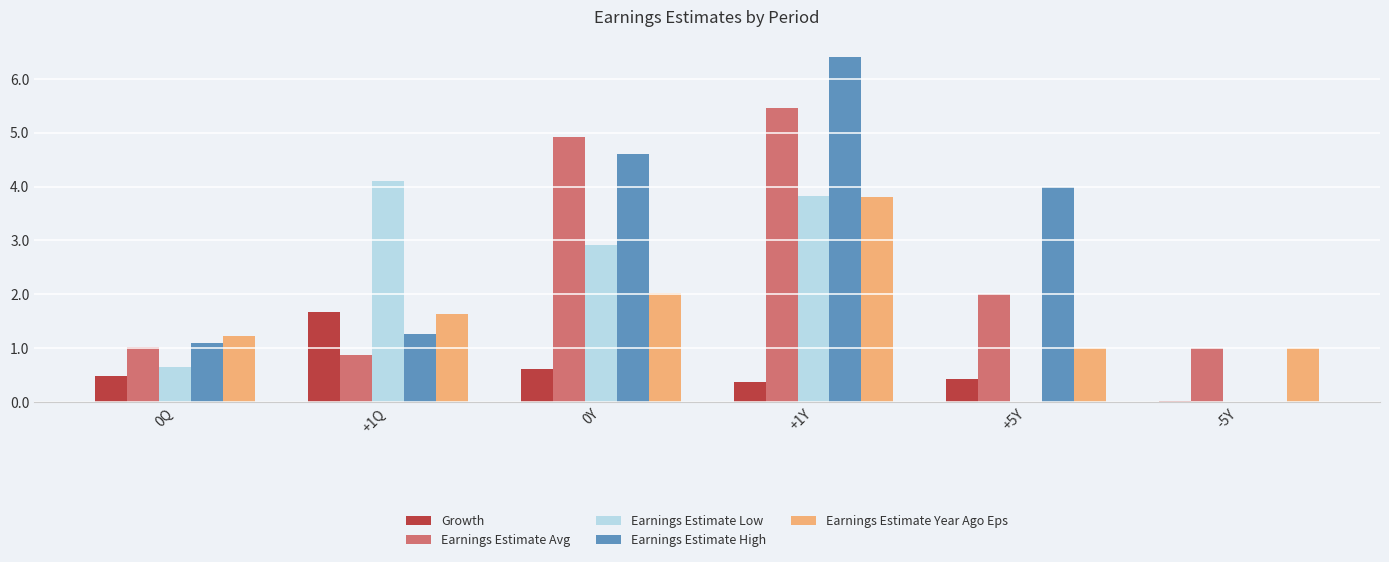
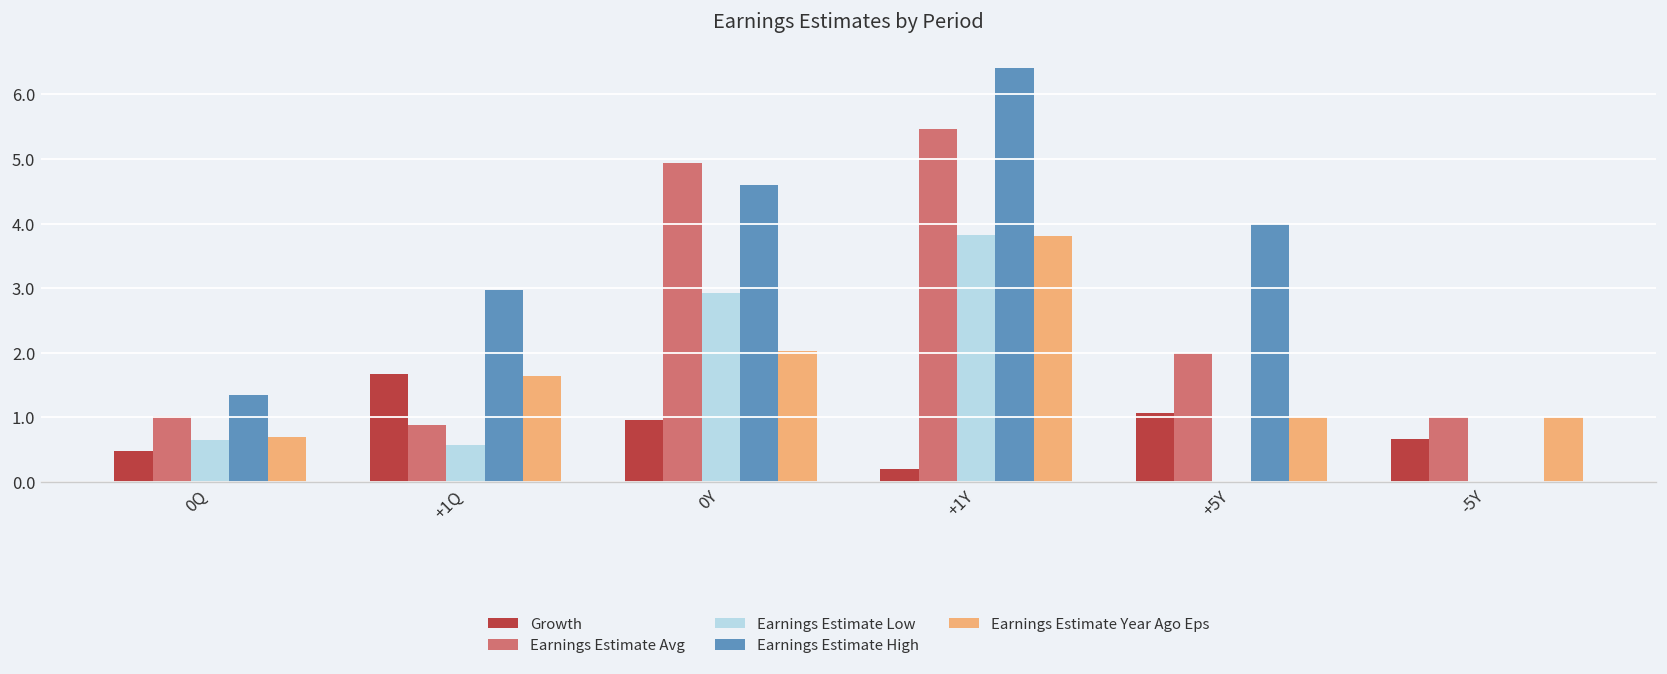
  {
    "Growth": {
      "0Q": 0.5,
      "+1Q": 1.7,
-     "0Y": 0.6,
-     "+1Y": 0.4,
-     "+5Y": 0.4,
-     "-5Y": 0.0
+     "0Y": 1.0,
+     "+1Y": 0.2,
+     "+5Y": 1.1,
+     "-5Y": 0.7
    },
    "Earnings Estimate Avg": {
      "0Q": 1.0,
      "+1Q": 0.9,
      "0Y": 4.9,
      "+1Y": 5.5,
      "+5Y": 2.0,
      "-5Y": 1.0
    },
    "Earnings Estimate Low": {
      "0Q": 0.7,
-     "+1Q": 4.1,
+     "+1Q": 0.6,
      "0Y": 2.9,
      "+1Y": 3.8,
      "+5Y": 0.0,
      "-5Y": 0.0
    },
    "Earnings Estimate High": {
-     "0Q": 1.1,
-     "+1Q": 1.3,
+     "0Q": 1.3,
+     "+1Q": 3.0,
      "0Y": 4.6,
      "+1Y": 6.4,
      "+5Y": 4.0,
      "-5Y": 0.0
    },
    "Earnings Estimate Year Ago Eps": {
-     "0Q": 1.2,
+     "0Q": 0.7,
      "+1Q": 1.6,
      "0Y": 2.0,
      "+1Y": 3.8,
      "+5Y": 1.0,
      "-5Y": 1.0
    }
  }
